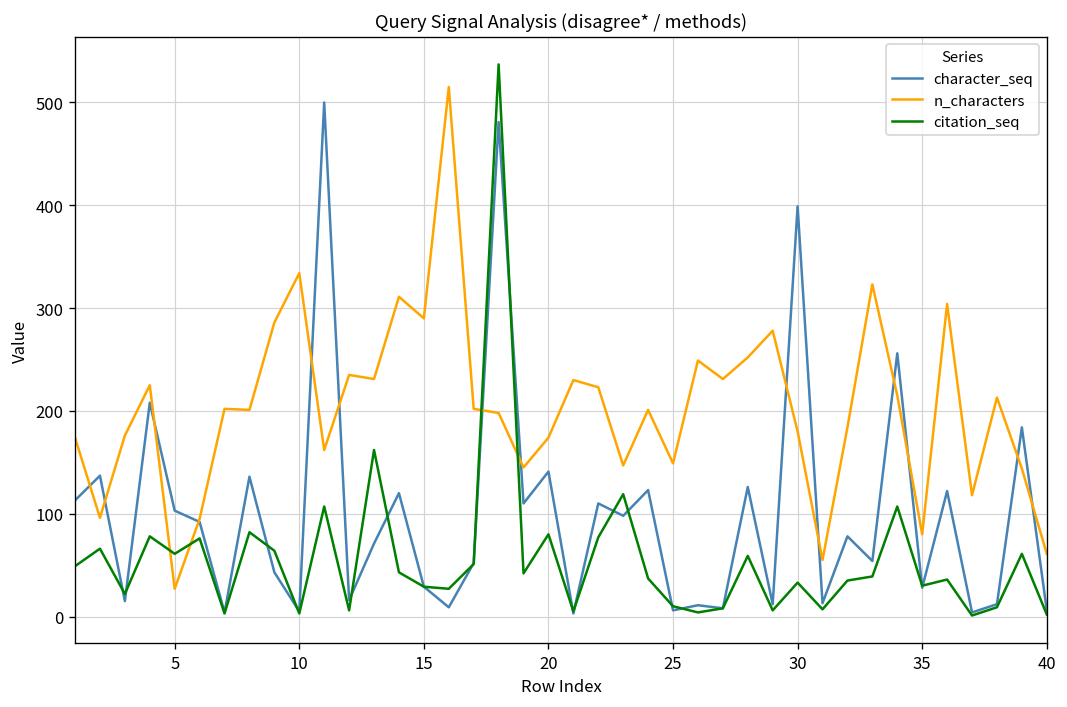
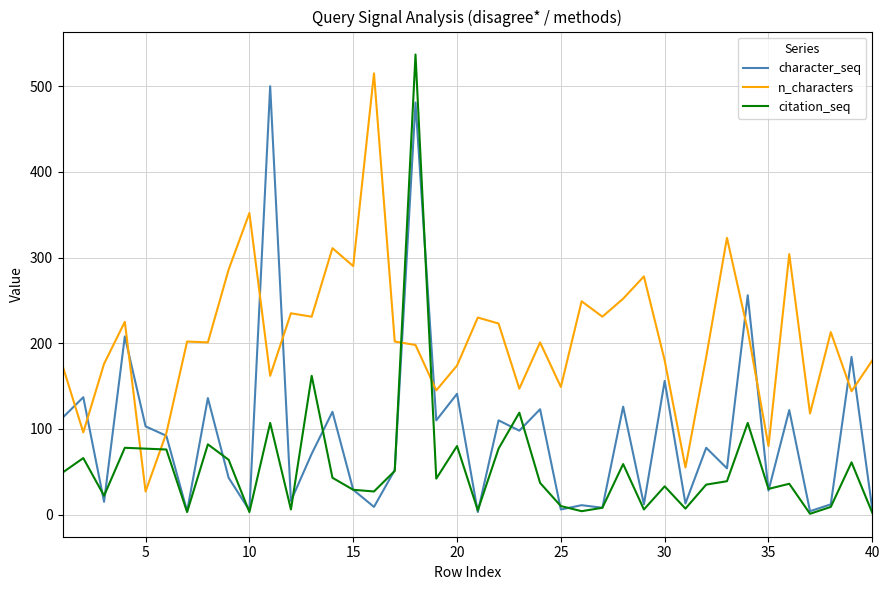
  {
    "character_seq": {
      "5": 100,
      "20": 140,
      "25": 10,
-     "30": 400,
+     "30": 160,
      "40": 10
    },
    "n_characters": {
      "5": 30,
-     "10": 330,
+     "10": 350,
      "15": 290,
      "20": 170,
      "25": 150,
      "30": 180,
      "35": 80,
-     "40": 60
+     "40": 180
    },
    "citation_seq": {
-     "5": 60,
+     "5": 80,
      "20": 80,
      "25": 10,
      "30": 30,
      "40": 0
    }
  }
